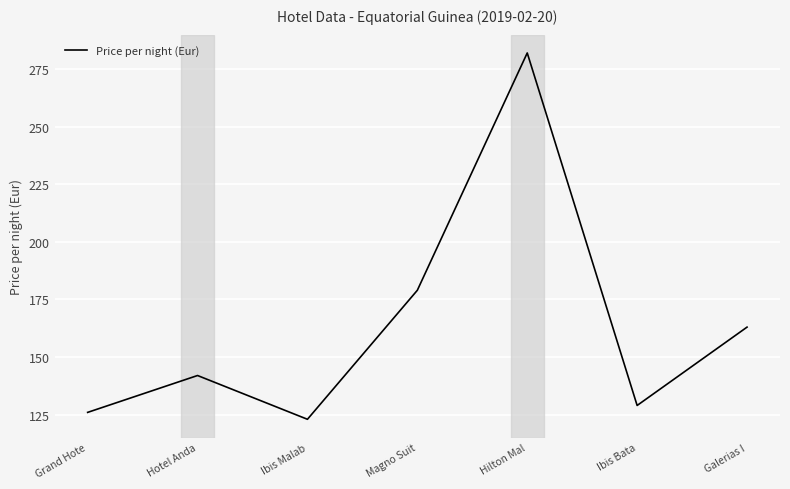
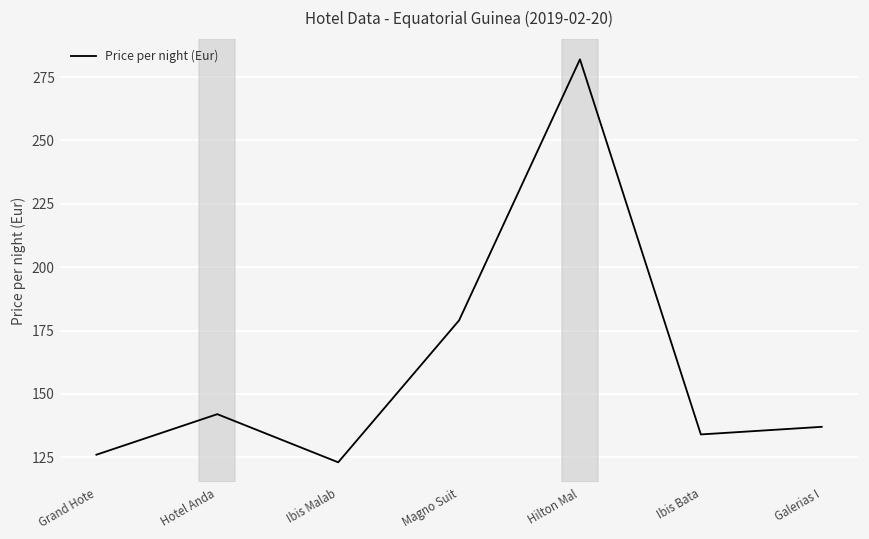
  {
    "Grand Hote": 126,
    "Hotel Anda": 142,
    "Ibis Malab": 123,
    "Magno Suit": 179,
    "Hilton Mal": 282,
-   "Ibis Bata": 129,
-   "Galerias I": 163
+   "Ibis Bata": 134,
+   "Galerias I": 137
  }
